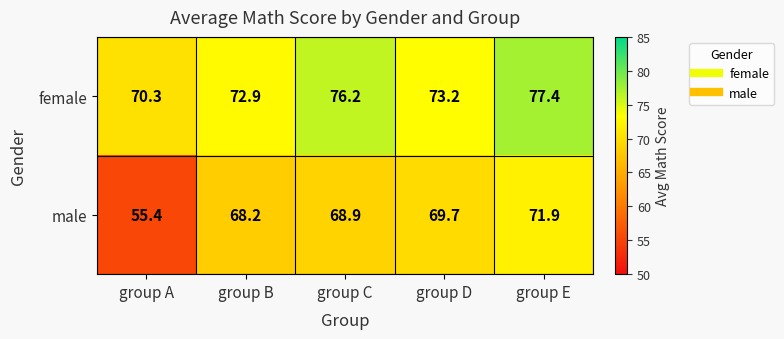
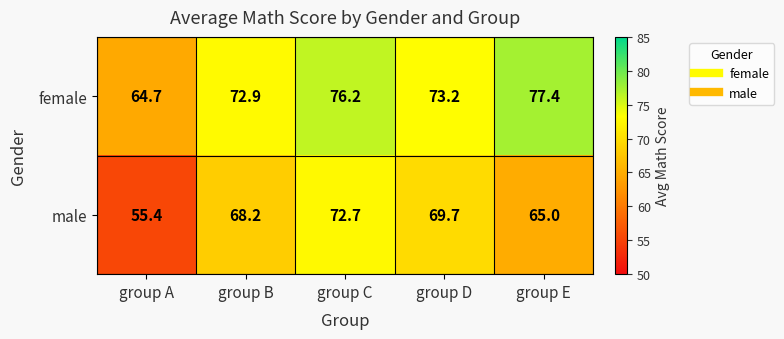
  {
    "female": {
-     "group A": 70.3,
+     "group A": 64.7,
      "group B": 72.9,
      "group C": 76.2,
      "group D": 73.2,
      "group E": 77.4
    },
    "male": {
      "group A": 55.4,
      "group B": 68.2,
-     "group C": 68.9,
+     "group C": 72.7,
      "group D": 69.7,
-     "group E": 71.9
+     "group E": 65.0
    }
  }
